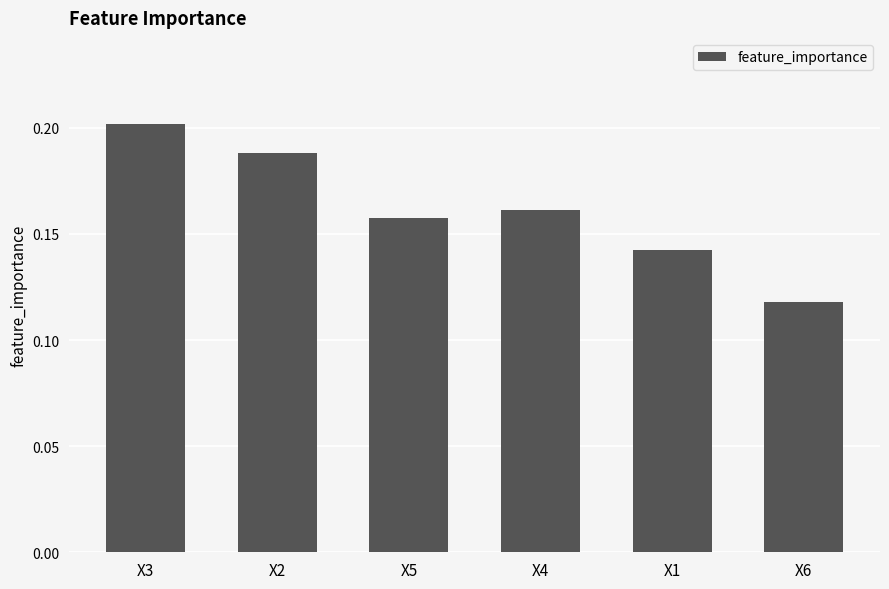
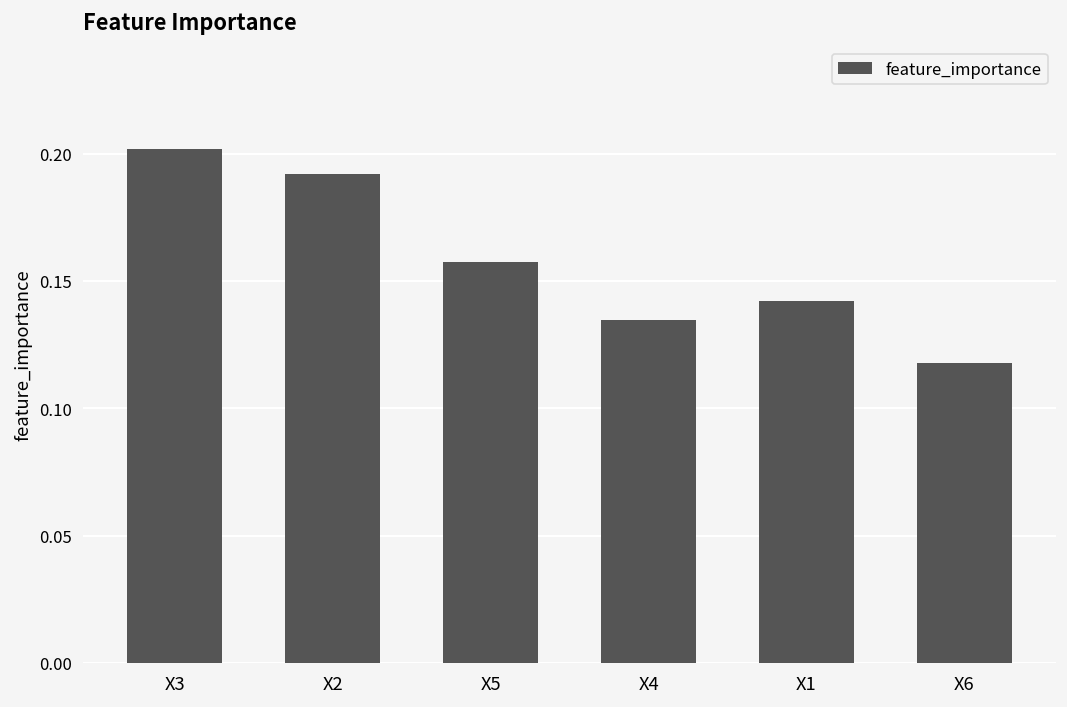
  {
    "X3": 0.202,
-   "X2": 0.188,
+   "X2": 0.192,
    "X5": 0.157,
-   "X4": 0.161,
+   "X4": 0.135,
    "X1": 0.142,
    "X6": 0.118
  }
